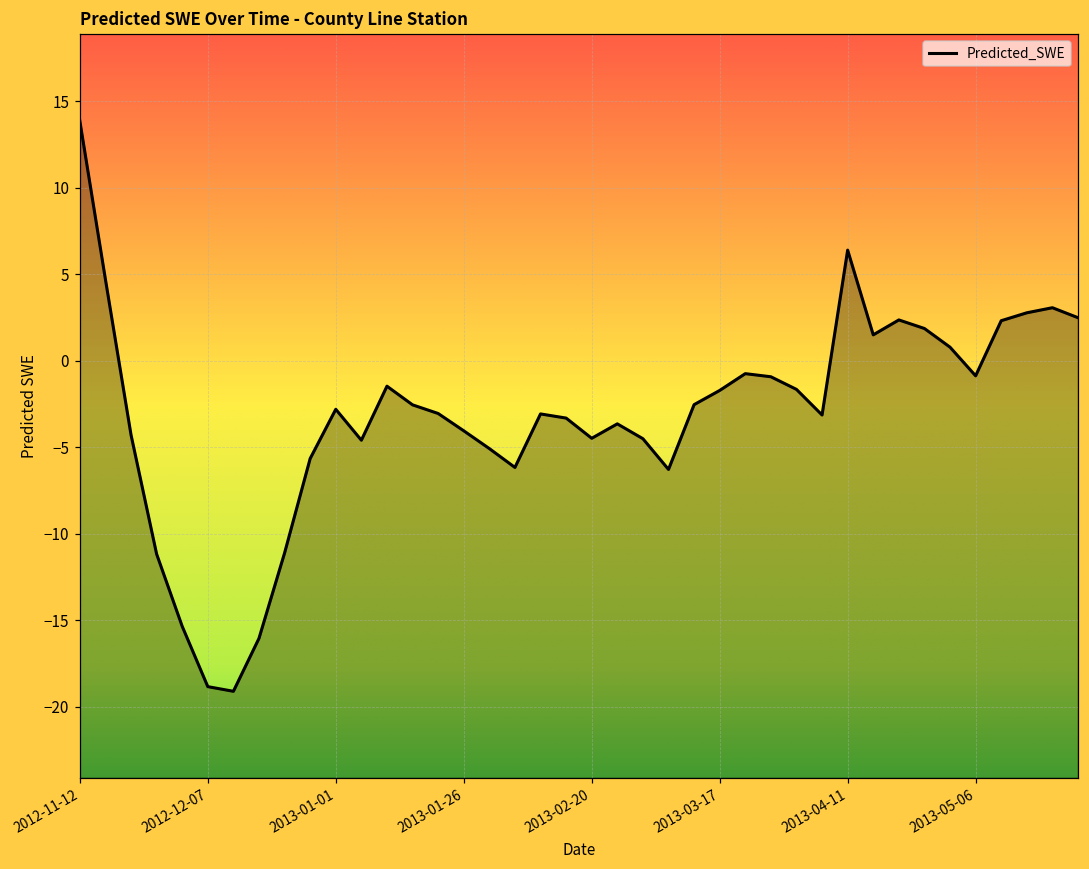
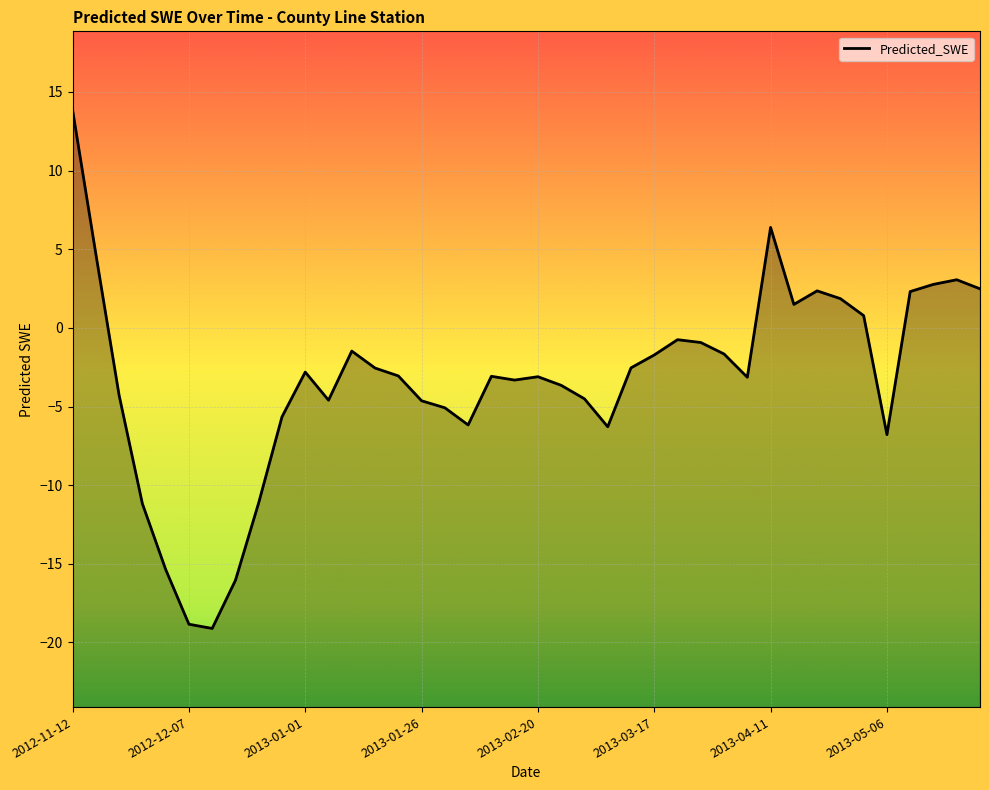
  {
    "2012-11-12": 13.9,
    "2012-12-07": -18.8,
    "2013-01-01": -2.8,
-   "2013-01-26": -4.1,
-   "2013-02-20": -4.5,
+   "2013-01-26": -4.6,
+   "2013-02-20": -3.1,
    "2013-03-17": -1.7,
    "2013-04-11": 6.4,
-   "2013-05-06": -0.9
+   "2013-05-06": -6.8
  }
